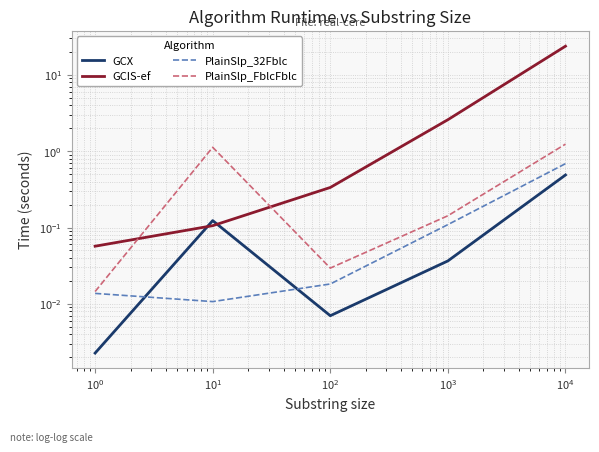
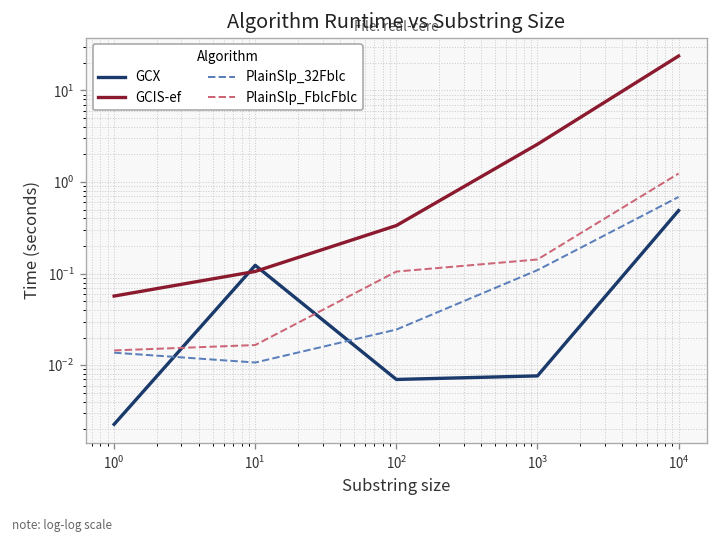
  {
    "GCX": {
      "10^0": 0.0023,
      "10^1": 0.12,
      "10^2": 0.007,
-     "10^3": 0.04,
+     "10^3": 0.008,
      "10^4": 0.5
    },
    "GCIS-ef": {
      "10^0": 0.06,
      "10^1": 0.11,
      "10^2": 0.3,
      "10^3": 2.6,
      "10^4": 24
    },
    "PlainSlp_32Fblc": {
      "10^1": 0.011,
-     "10^2": 0.018,
+     "10^2": 0.025,
      "10^3": 0.11,
      "10^4": 0.7
    },
    "PlainSlp_FblcFblc": {
-     "10^1": 1.1,
-     "10^2": 0.029,
+     "10^1": 0.017,
+     "10^2": 0.11,
      "10^3": 0.14,
      "10^4": 1.2
    }
  }
